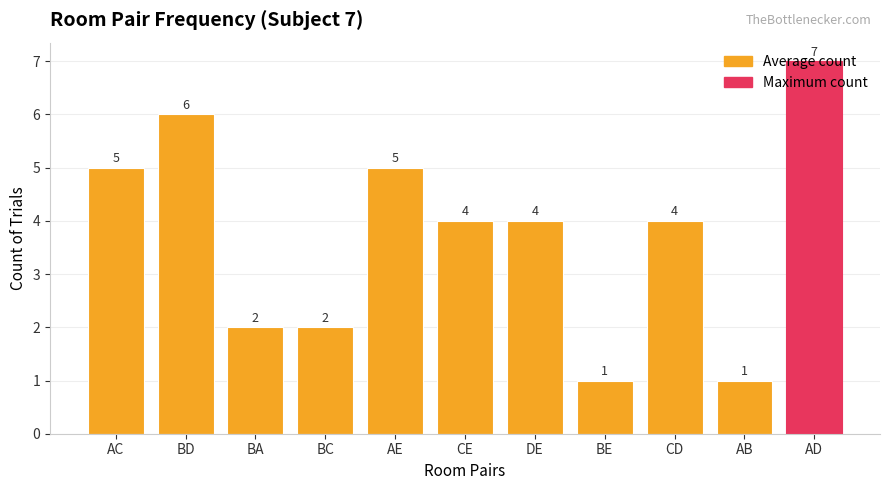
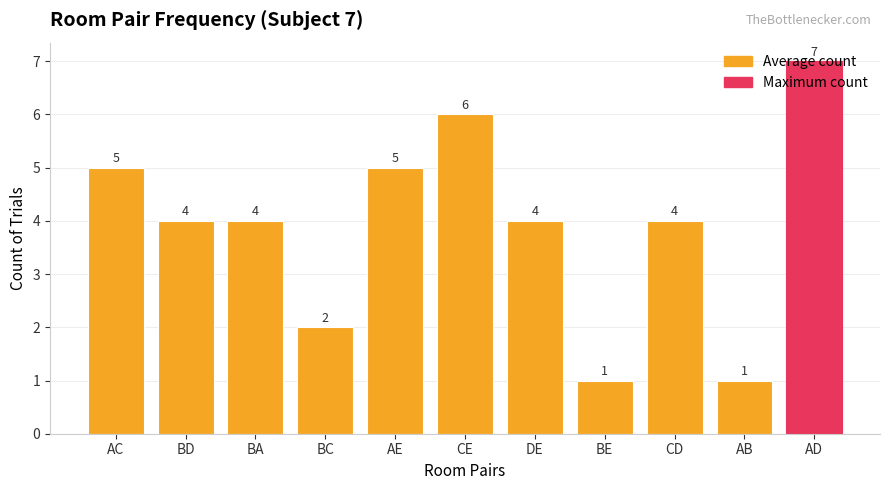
  {
    "AC": 5,
-   "BD": 6,
-   "BA": 2,
+   "BD": 4,
+   "BA": 4,
    "BC": 2,
    "AE": 5,
-   "CE": 4,
+   "CE": 6,
    "DE": 4,
    "BE": 1,
    "CD": 4,
    "AB": 1,
    "AD": 7
  }
